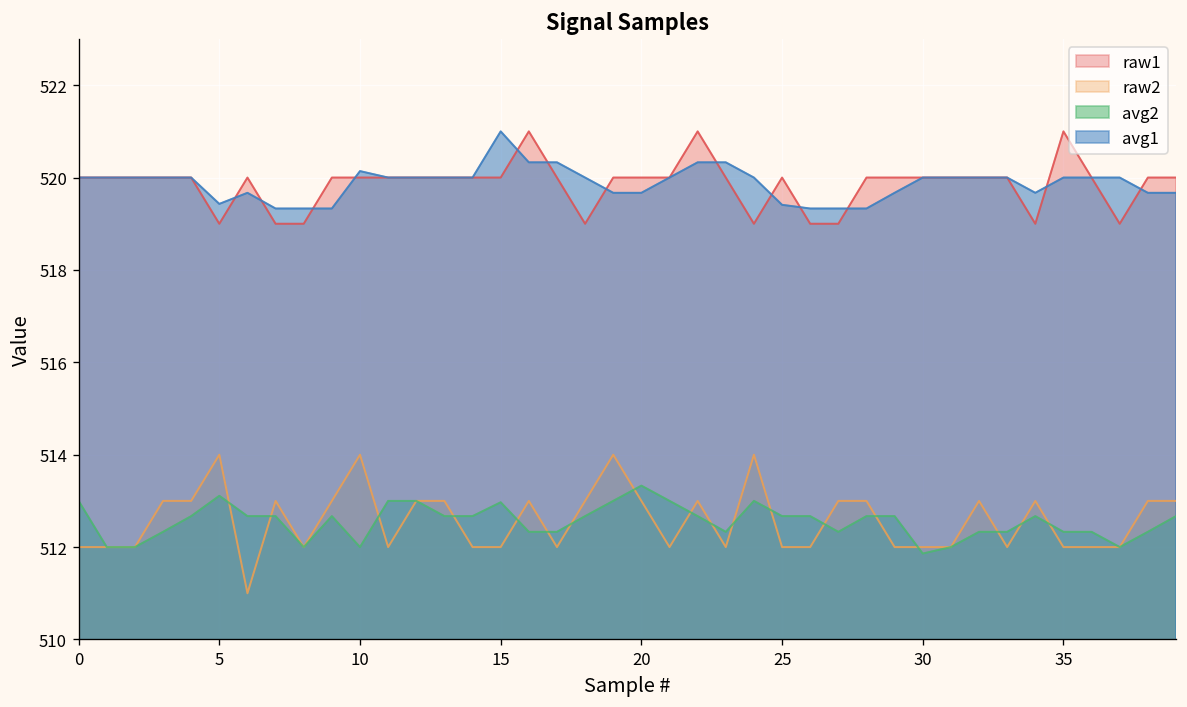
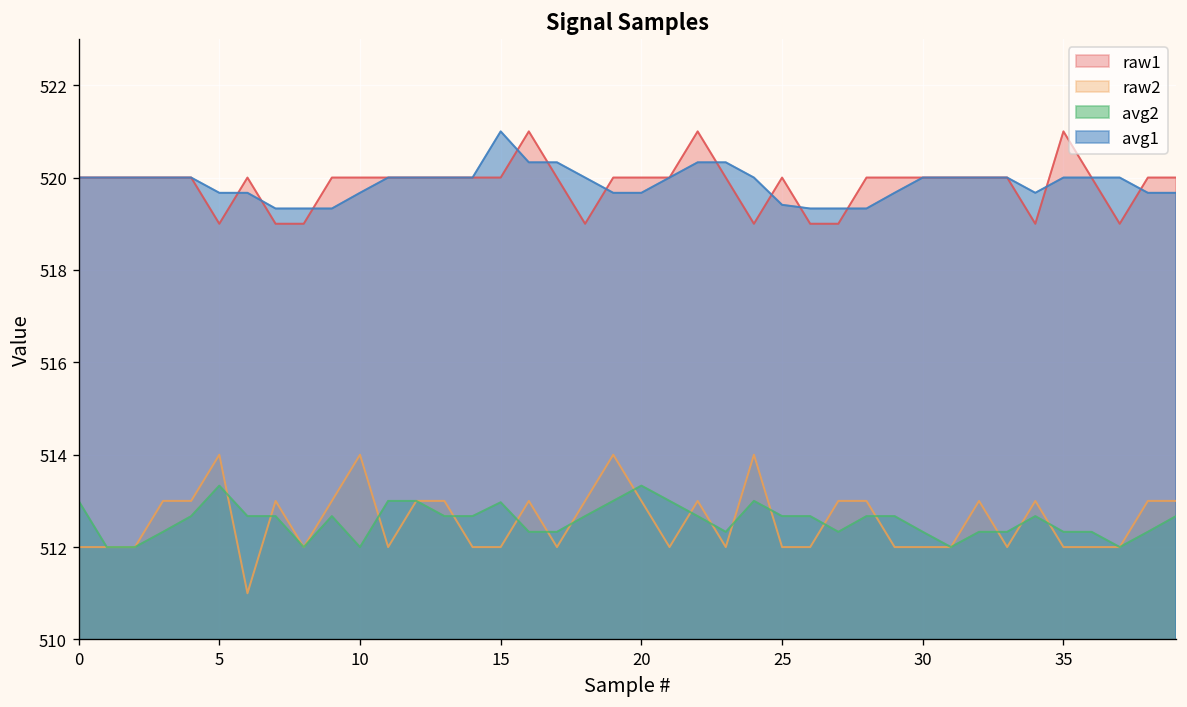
  {
    "avg2": {
      "0": 513.0,
-     "5": 513.1,
+     "5": 513.3,
      "10": 512.0,
      "15": 513.0,
      "20": 513.3,
      "25": 512.7,
-     "30": 511.9,
+     "30": 512.3,
      "35": 512.3
    },
    "avg1": {
-     "5": 519.4,
-     "10": 520.1,
+     "5": 519.7,
+     "10": 519.7,
      "15": 521.0,
      "20": 519.7,
      "25": 519.4,
      "35": 520.0
    }
  }
